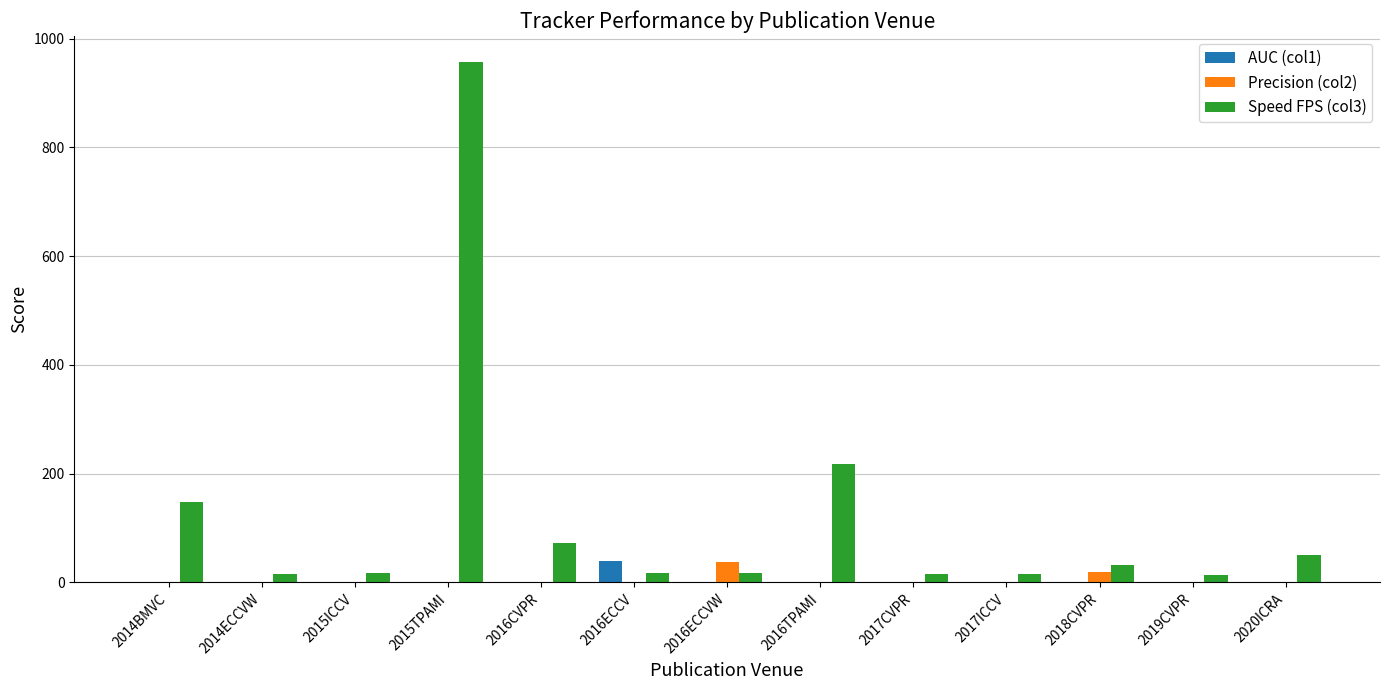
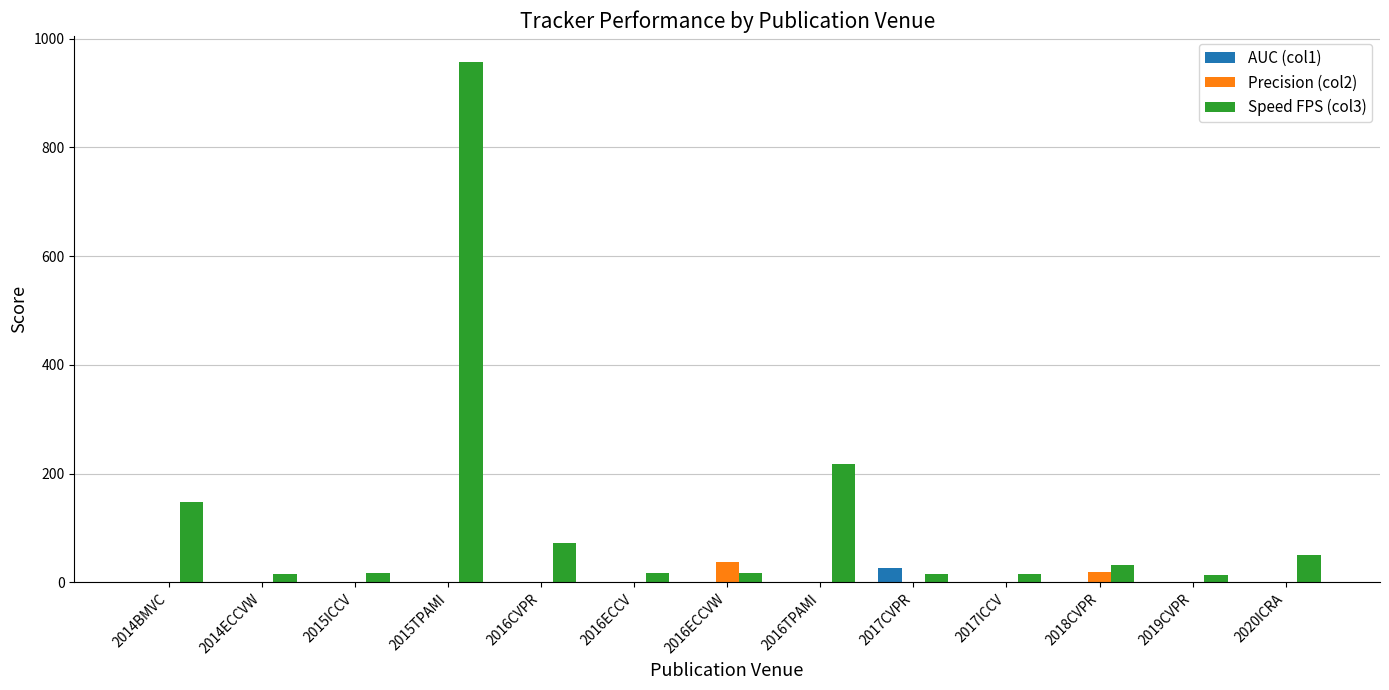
  {
    "AUC (col1)": {
-     "2016ECCV": 40,
-     "2017CVPR": 0
+     "2016ECCV": 0,
+     "2017CVPR": 30
    },
    "Precision (col2)": {
      "2016ECCVW": 40,
      "2018CVPR": 20
    },
    "Speed FPS (col3)": {
      "2014BMVC": 150,
      "2014ECCVW": 20,
      "2015ICCV": 20,
      "2015TPAMI": 960,
      "2016CVPR": 70,
      "2016ECCV": 20,
      "2016ECCVW": 20,
      "2016TPAMI": 220,
      "2017CVPR": 20,
      "2017ICCV": 20,
      "2018CVPR": 30,
      "2019CVPR": 10,
      "2020ICRA": 50
    }
  }
